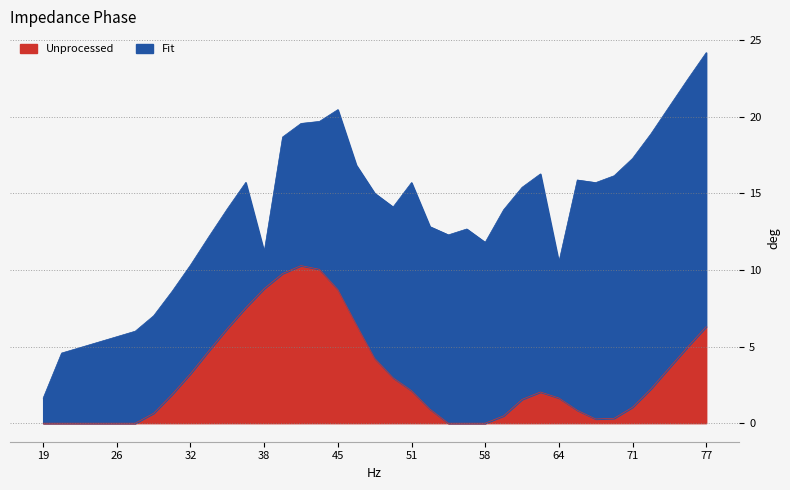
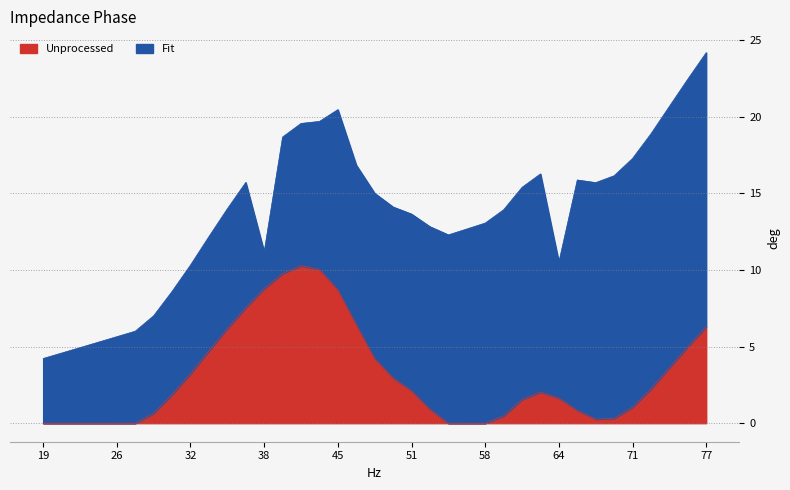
  {
    "Unprocessed": {
      "19": 0.0,
      "26": 0.0,
      "32": 3.2,
      "38": 8.8,
      "45": 8.7,
      "51": 2.1,
      "58": 0.0,
      "64": 1.6,
      "71": 1.0,
      "77": 6.3
    },
    "Fit": {
-     "19": 1.6,
+     "19": 4.2,
      "26": 5.6,
      "32": 7.1,
      "38": 2.4,
      "45": 11.7,
-     "51": 13.6,
-     "58": 11.8,
+     "51": 11.5,
+     "58": 13.1,
      "64": 8.9,
      "71": 16.2,
      "77": 17.9
    }
  }
